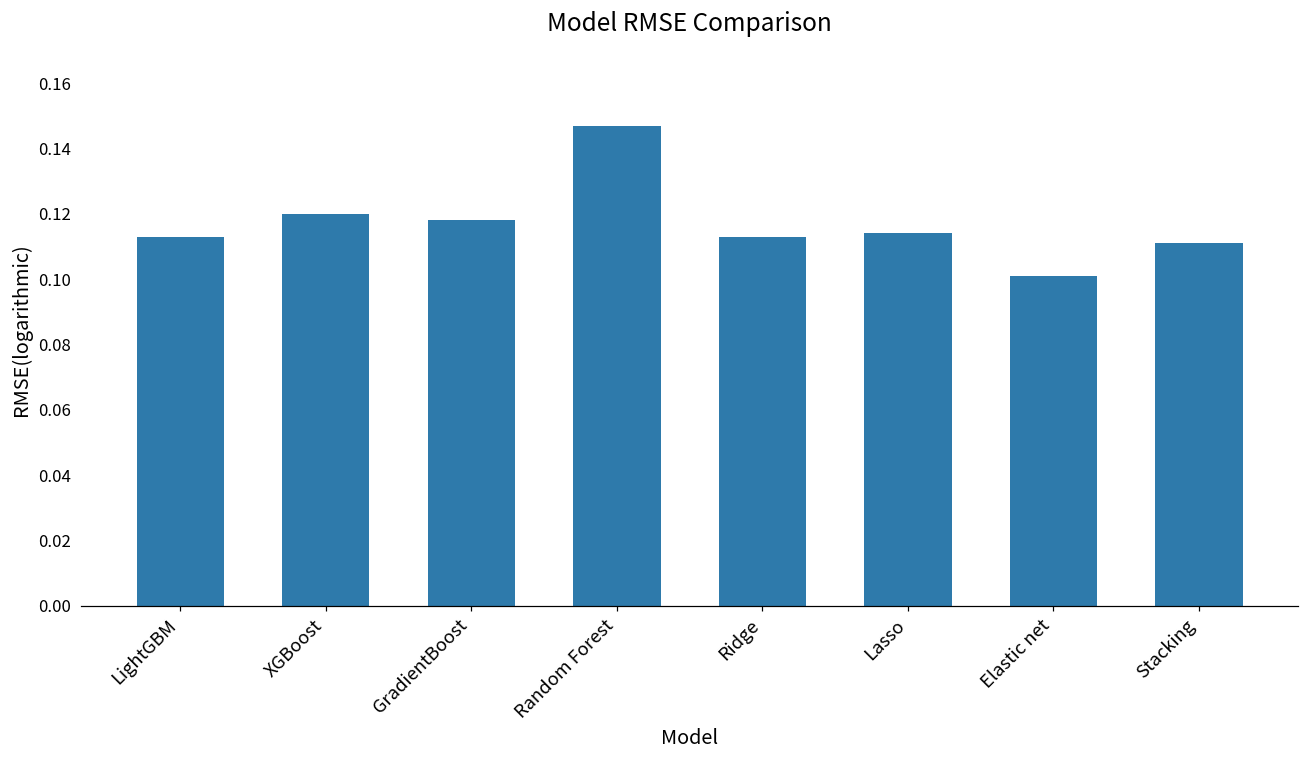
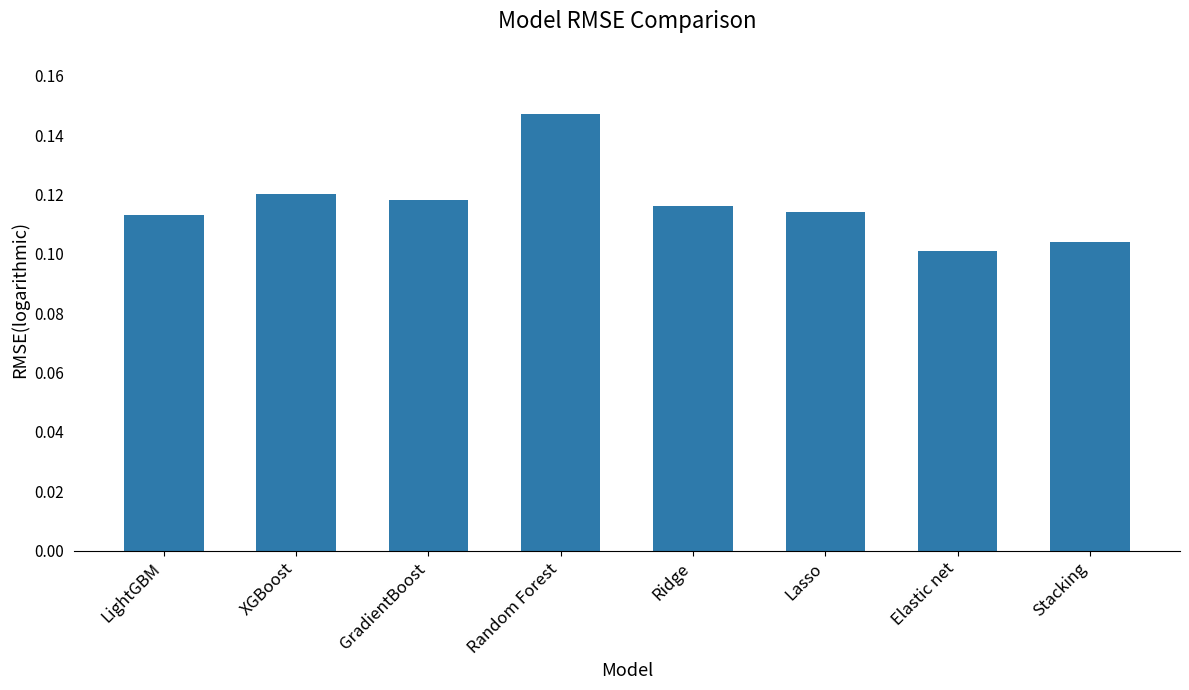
  {
    "LightGBM": 0.113,
    "XGBoost": 0.120,
    "GradientBoost": 0.118,
    "Random Forest": 0.147,
-   "Ridge": 0.113,
+   "Ridge": 0.116,
    "Lasso": 0.114,
    "Elastic net": 0.101,
-   "Stacking": 0.111
+   "Stacking": 0.104
  }
